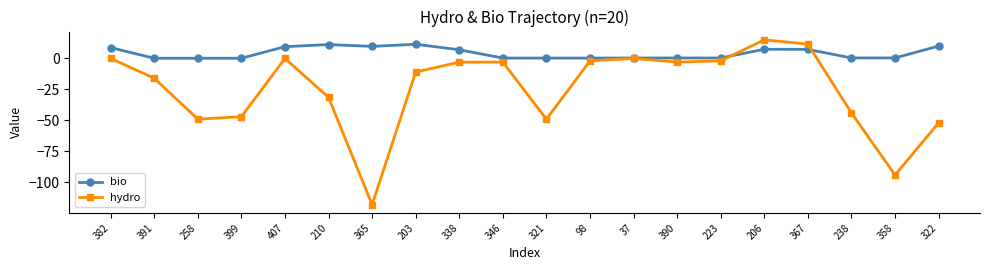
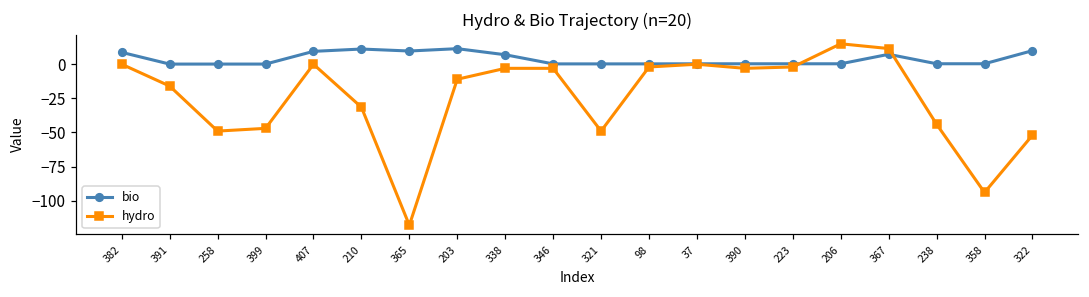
  {
    "bio": {
      "382": 9,
      "391": 0,
      "258": 0,
      "399": 0,
      "407": 9,
      "210": 11,
      "365": 10,
      "203": 11,
      "338": 7,
      "346": 0,
      "321": 0,
      "98": 0,
      "390": 0,
      "223": 0,
-     "206": 7,
+     "206": 0,
      "367": 7,
      "238": 0,
      "358": 0,
      "322": 10
    },
    "hydro": {
      "382": 0,
      "391": -16,
      "258": -49,
      "399": -47,
      "407": 0,
      "210": -32,
      "365": -118,
      "203": -11,
      "338": -3,
      "346": -3,
      "321": -49,
      "98": -2,
      "390": -3,
      "223": -2,
      "206": 15,
      "367": 12,
      "238": -44,
      "358": -94,
      "322": -52
    }
  }
